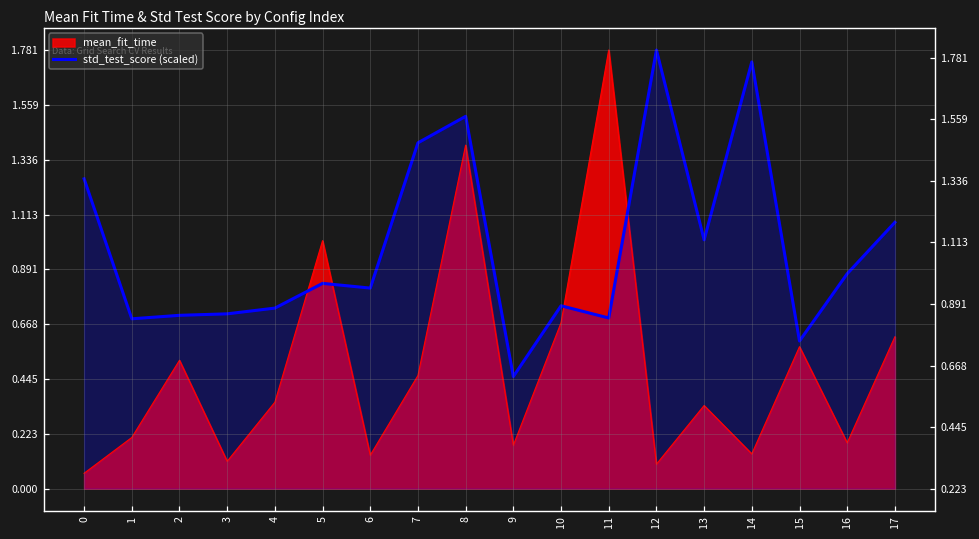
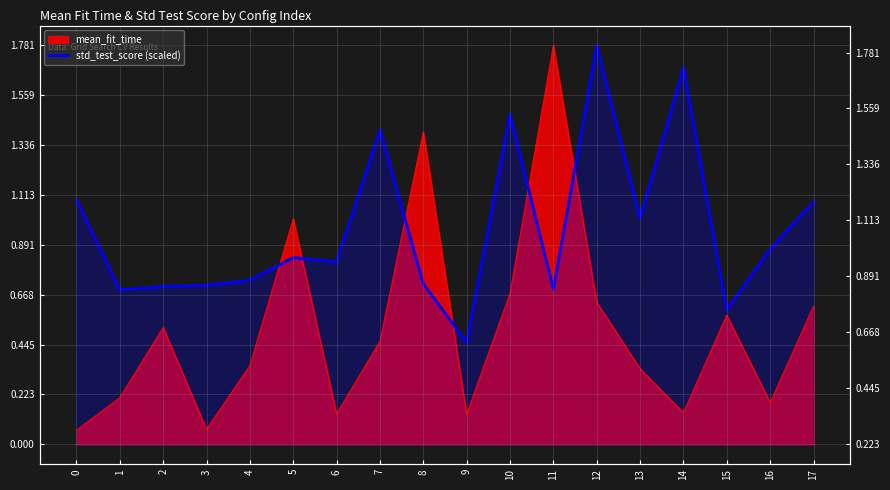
  {
    "mean_fit_time": {
      "0": 0.06,
      "1": 0.21,
      "2": 0.52,
-     "3": 0.11,
+     "3": 0.07,
      "4": 0.35,
      "5": 1.01,
      "6": 0.14,
      "7": 0.46,
      "8": 1.39,
-     "9": 0.18,
+     "9": 0.13,
      "10": 0.67,
      "11": 1.78,
-     "12": 0.10,
+     "12": 0.63,
      "13": 0.34,
      "14": 0.14,
      "15": 0.58,
      "16": 0.19,
      "17": 0.62
    },
    "std_test_score (scaled)": {
-     "0": 1.26,
+     "0": 1.09,
      "1": 0.69,
      "2": 0.70,
      "3": 0.71,
      "4": 0.73,
      "5": 0.83,
      "6": 0.81,
      "7": 1.40,
-     "8": 1.51,
+     "8": 0.72,
      "9": 0.46,
-     "10": 0.74,
+     "10": 1.48,
      "11": 0.69,
      "12": 1.78,
      "13": 1.01,
-     "14": 1.73,
+     "14": 1.68,
      "15": 0.60,
      "16": 0.87,
      "17": 1.08
    }
  }
